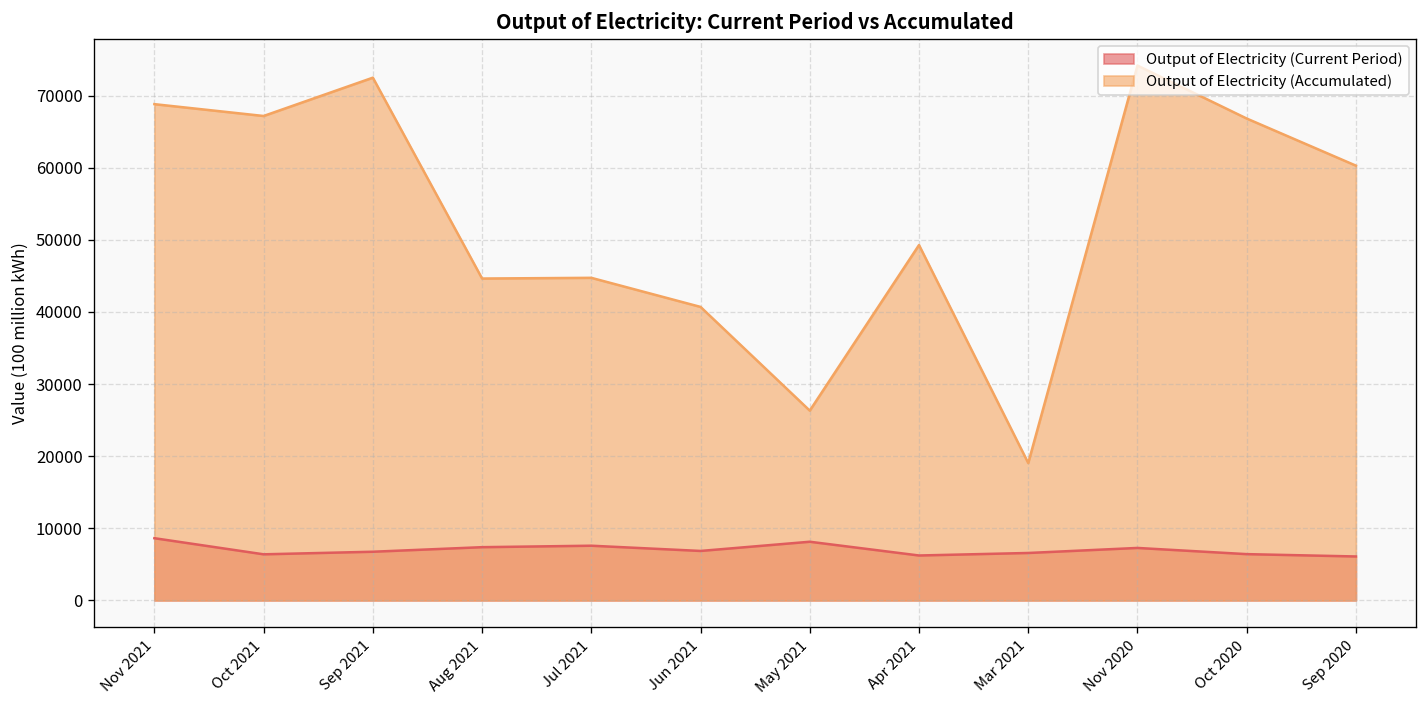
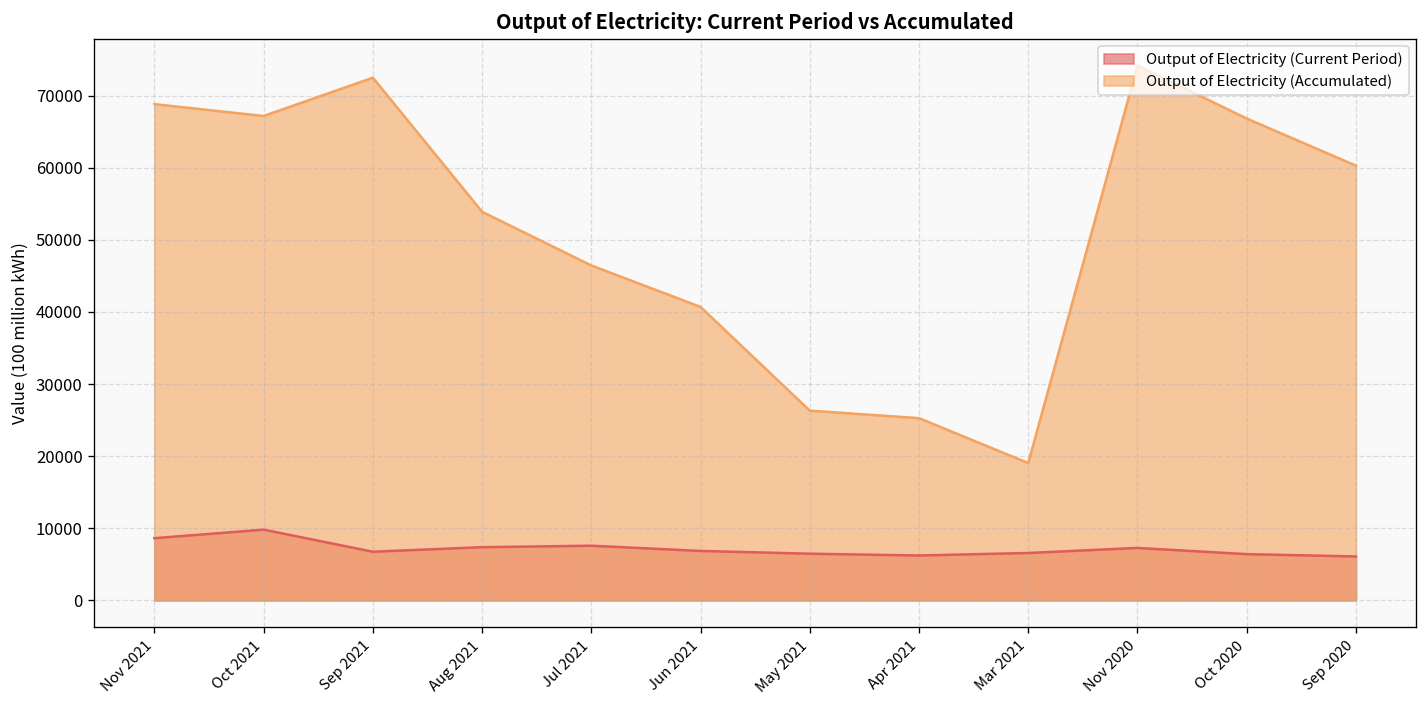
  {
    "Output of Electricity (Current Period)": {
      "Nov 2021": 9000,
-     "Oct 2021": 6000,
+     "Oct 2021": 10000,
      "Sep 2021": 7000,
      "Aug 2021": 7000,
      "Jul 2021": 8000,
      "Jun 2021": 7000,
-     "May 2021": 8000,
+     "May 2021": 6000,
      "Apr 2021": 6000,
      "Mar 2021": 7000,
      "Nov 2020": 7000,
      "Oct 2020": 6000,
      "Sep 2020": 6000
    },
    "Output of Electricity (Accumulated)": {
      "Nov 2021": 69000,
      "Oct 2021": 67000,
      "Sep 2021": 72000,
-     "Aug 2021": 45000,
-     "Jul 2021": 45000,
+     "Aug 2021": 54000,
+     "Jul 2021": 46000,
      "Jun 2021": 41000,
      "May 2021": 26000,
-     "Apr 2021": 49000,
+     "Apr 2021": 25000,
      "Mar 2021": 19000,
      "Oct 2020": 67000,
      "Sep 2020": 60000
    }
  }
